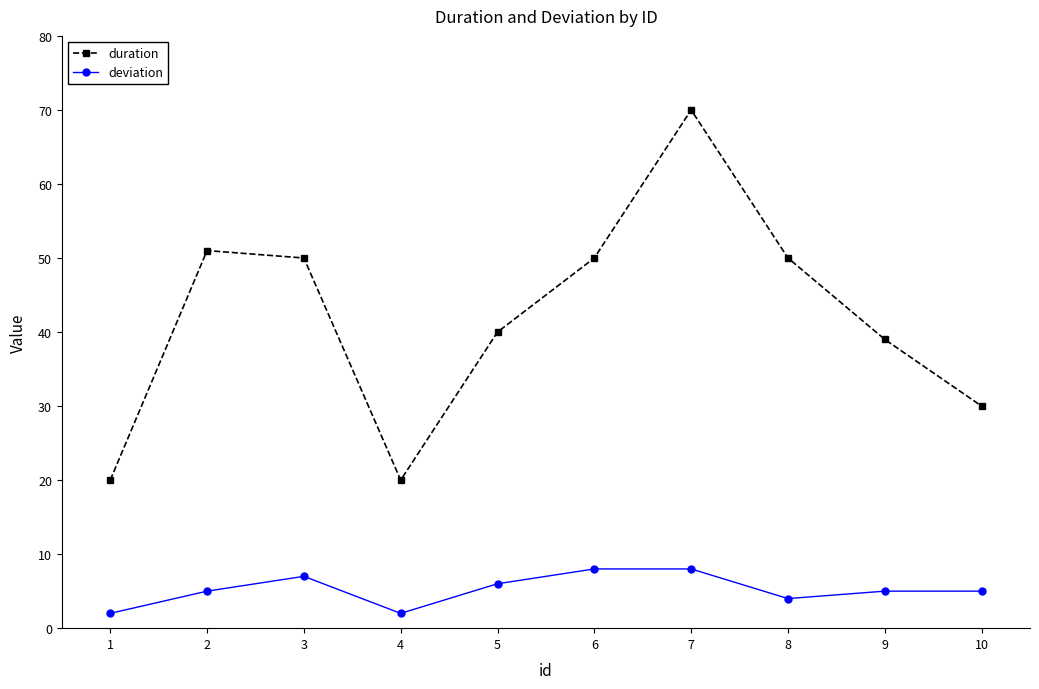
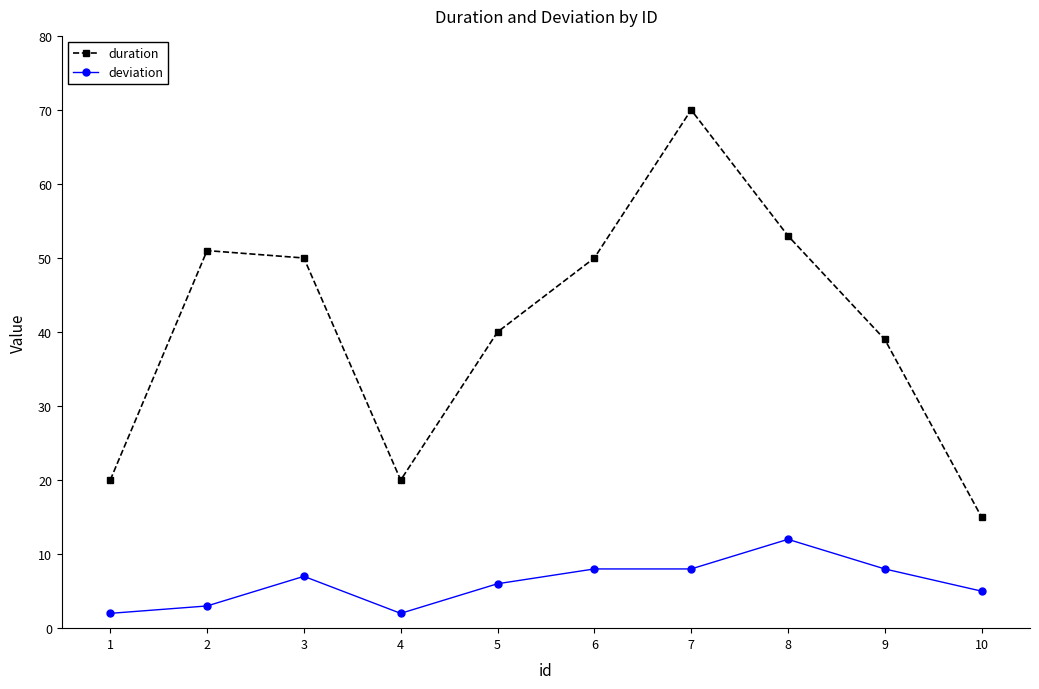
  {
    "duration": {
      "1": 20,
      "2": 51,
      "3": 50,
      "4": 20,
      "5": 40,
      "6": 50,
      "7": 70,
-     "8": 50,
+     "8": 53,
      "9": 39,
-     "10": 30
+     "10": 15
    },
    "deviation": {
      "1": 2,
-     "2": 5,
+     "2": 3,
      "3": 7,
      "4": 2,
      "5": 6,
      "6": 8,
      "7": 8,
-     "8": 4,
-     "9": 5,
+     "8": 12,
+     "9": 8,
      "10": 5
    }
  }
